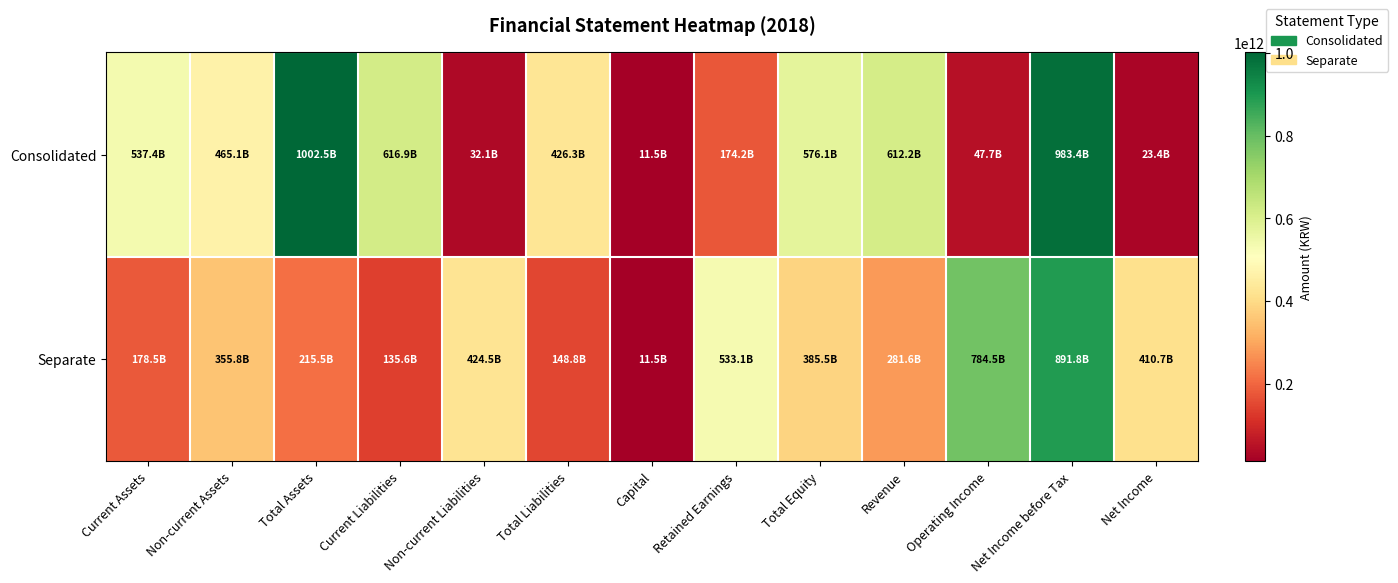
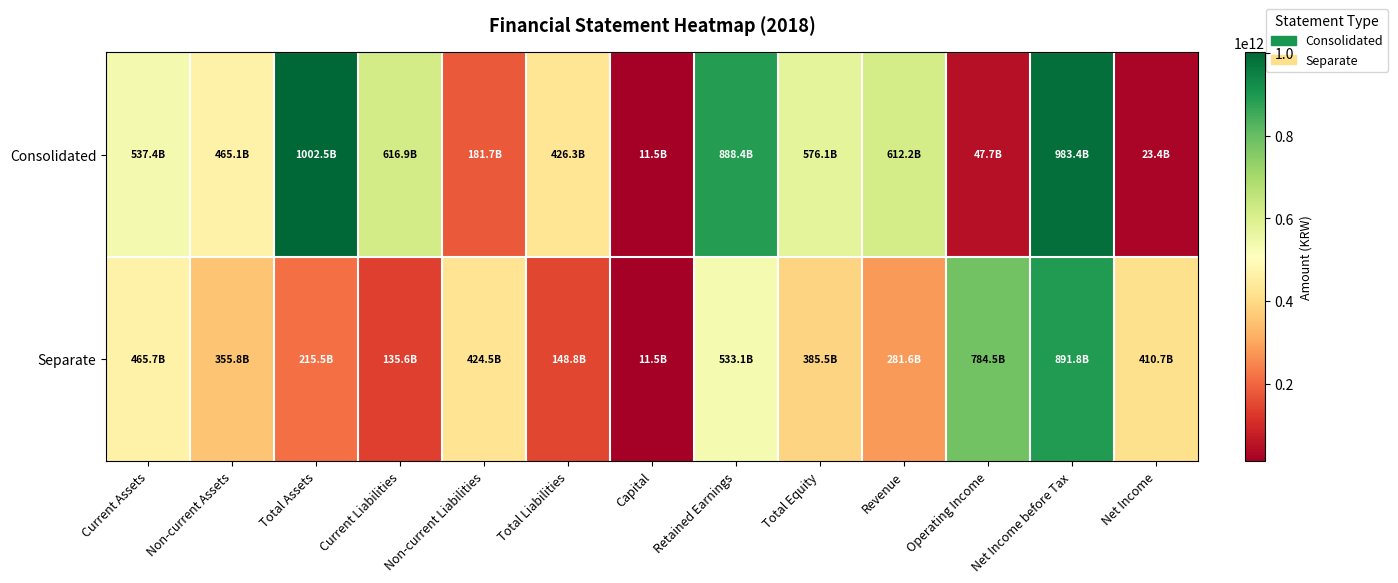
  {
    "Consolidated": {
      "Current Assets": "537.4B",
      "Non-current Assets": "465.1B",
      "Total Assets": "1002.5B",
      "Current Liabilities": "616.9B",
-     "Non-current Liabilities": "32.1B",
+     "Non-current Liabilities": "181.7B",
      "Total Liabilities": "426.3B",
      "Capital": "11.5B",
-     "Retained Earnings": "174.2B",
+     "Retained Earnings": "888.4B",
      "Total Equity": "576.1B",
      "Revenue": "612.2B",
      "Operating Income": "47.7B",
      "Net Income before Tax": "983.4B",
      "Net Income": "23.4B"
    },
    "Separate": {
-     "Current Assets": "178.5B",
+     "Current Assets": "465.7B",
      "Non-current Assets": "355.8B",
      "Total Assets": "215.5B",
      "Current Liabilities": "135.6B",
      "Non-current Liabilities": "424.5B",
      "Total Liabilities": "148.8B",
      "Capital": "11.5B",
      "Retained Earnings": "533.1B",
      "Total Equity": "385.5B",
      "Revenue": "281.6B",
      "Operating Income": "784.5B",
      "Net Income before Tax": "891.8B",
      "Net Income": "410.7B"
    }
  }
